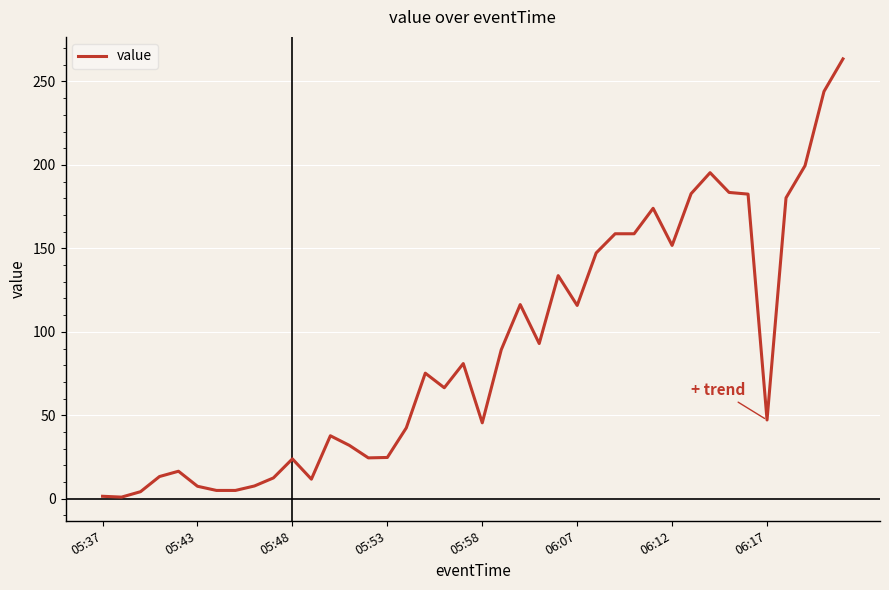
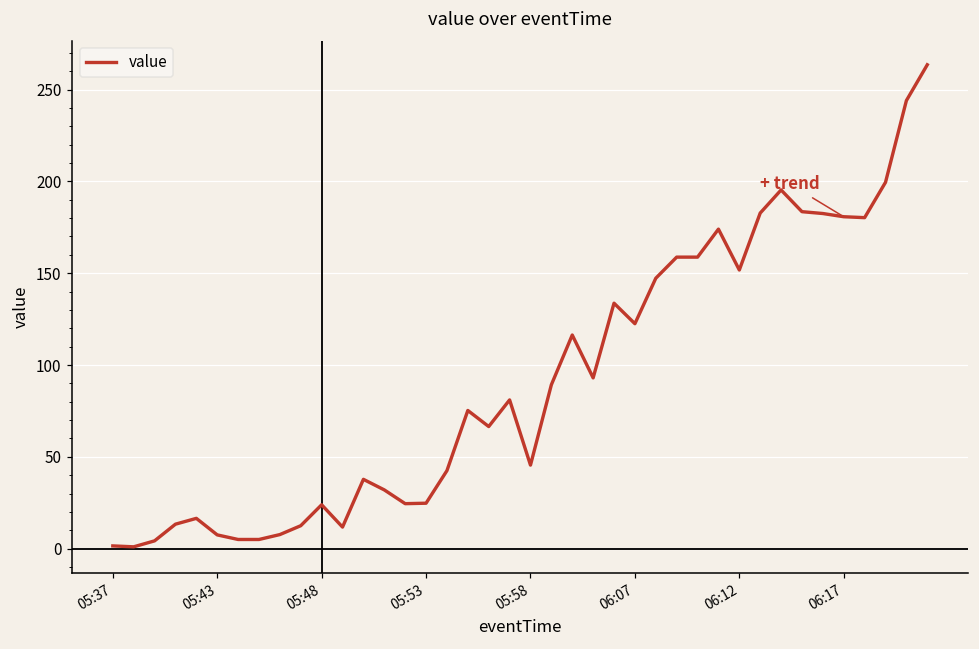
  {
    "05:37": 2,
    "05:43": 8,
    "05:48": 24,
    "05:53": 25,
    "05:58": 46,
-   "06:07": 116,
+   "06:07": 123,
    "06:12": 152,
-   "06:17": 47
+   "06:17": 181
  }
